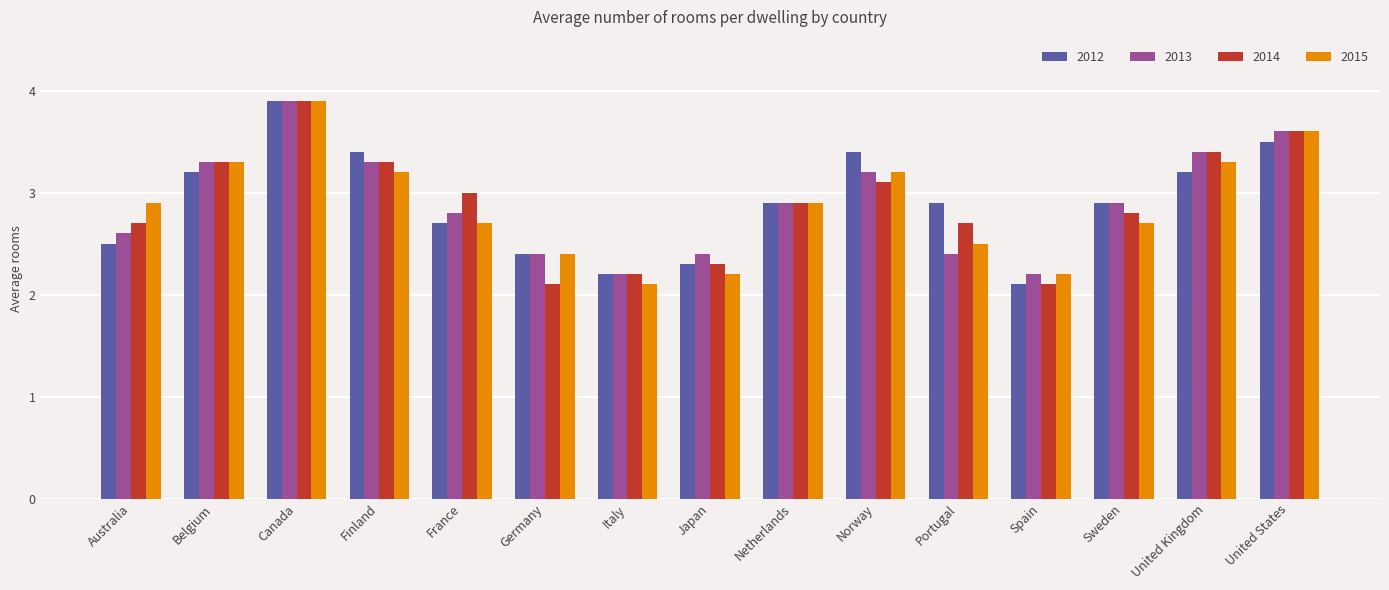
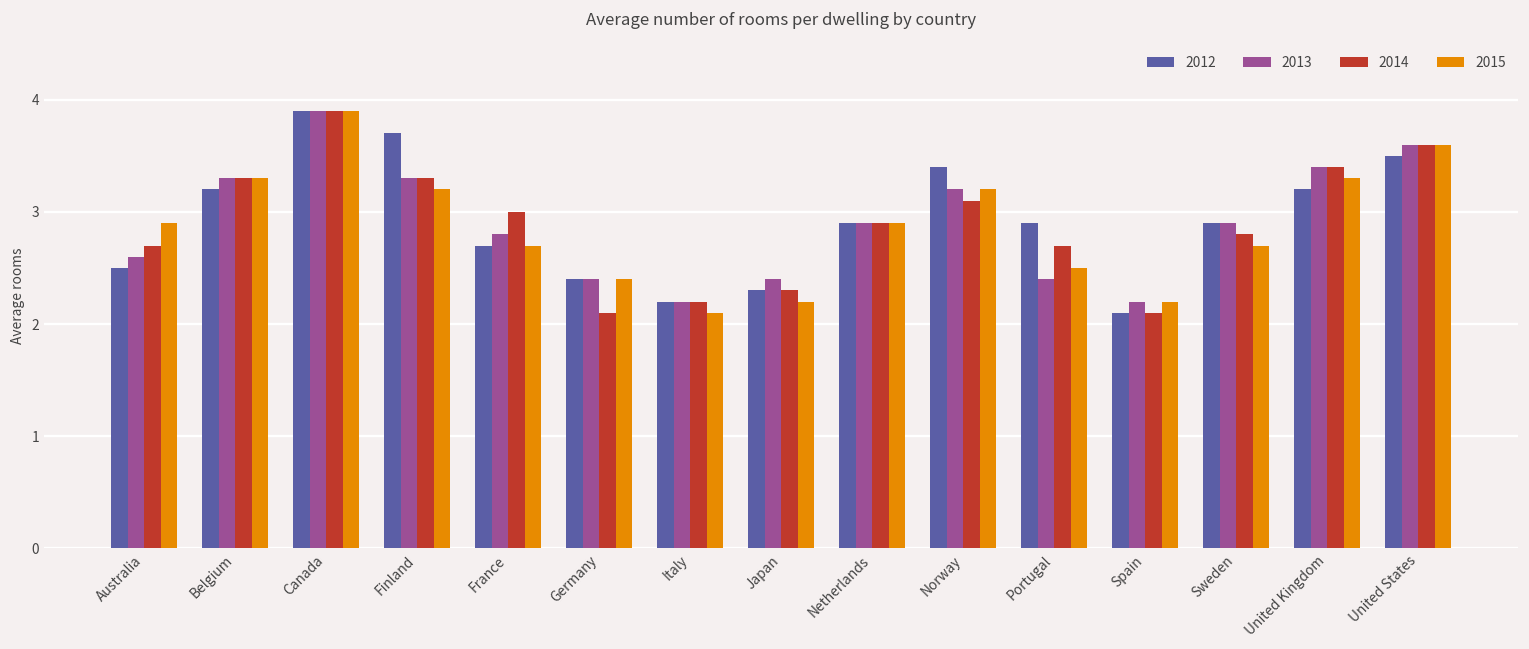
  {
    "2012": {
      "Australia": 2.5,
      "Belgium": 3.2,
      "Canada": 3.9,
-     "Finland": 3.4,
+     "Finland": 3.7,
      "France": 2.7,
      "Germany": 2.4,
      "Italy": 2.2,
      "Japan": 2.3,
      "Netherlands": 2.9,
      "Norway": 3.4,
      "Portugal": 2.9,
      "Spain": 2.1,
      "Sweden": 2.9,
      "United Kingdom": 3.2,
      "United States": 3.5
    },
    "2013": {
      "Australia": 2.6,
      "Belgium": 3.3,
      "Canada": 3.9,
      "Finland": 3.3,
      "France": 2.8,
      "Germany": 2.4,
      "Italy": 2.2,
      "Japan": 2.4,
      "Netherlands": 2.9,
      "Norway": 3.2,
      "Portugal": 2.4,
      "Spain": 2.2,
      "Sweden": 2.9,
      "United Kingdom": 3.4,
      "United States": 3.6
    },
    "2014": {
      "Australia": 2.7,
      "Belgium": 3.3,
      "Canada": 3.9,
      "Finland": 3.3,
      "France": 3.0,
      "Germany": 2.1,
      "Italy": 2.2,
      "Japan": 2.3,
      "Netherlands": 2.9,
      "Norway": 3.1,
      "Portugal": 2.7,
      "Spain": 2.1,
      "Sweden": 2.8,
      "United Kingdom": 3.4,
      "United States": 3.6
    },
    "2015": {
      "Australia": 2.9,
      "Belgium": 3.3,
      "Canada": 3.9,
      "Finland": 3.2,
      "France": 2.7,
      "Germany": 2.4,
      "Italy": 2.1,
      "Japan": 2.2,
      "Netherlands": 2.9,
      "Norway": 3.2,
      "Portugal": 2.5,
      "Spain": 2.2,
      "Sweden": 2.7,
      "United Kingdom": 3.3,
      "United States": 3.6
    }
  }
